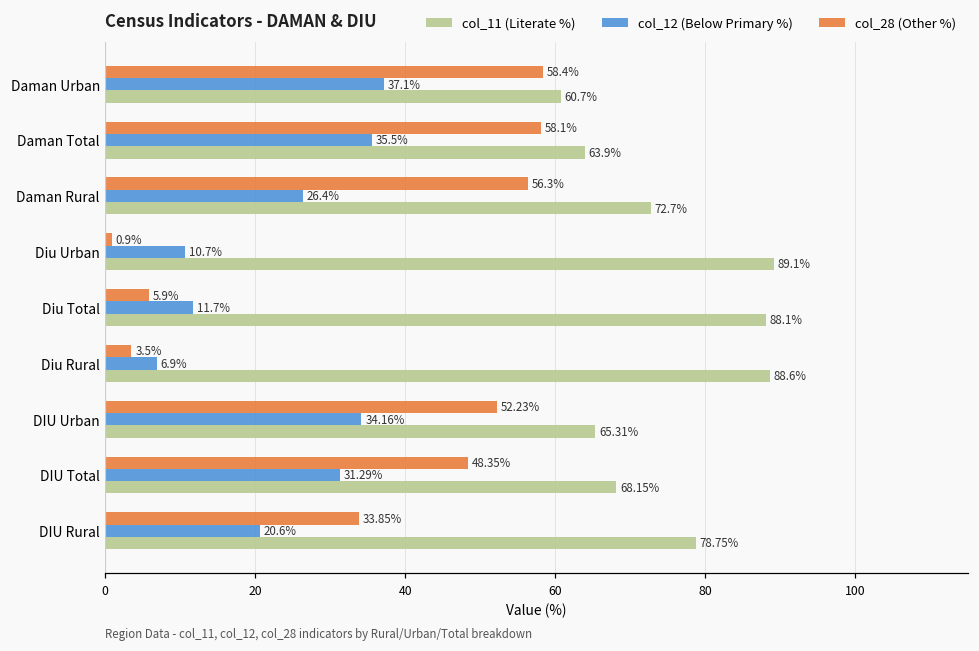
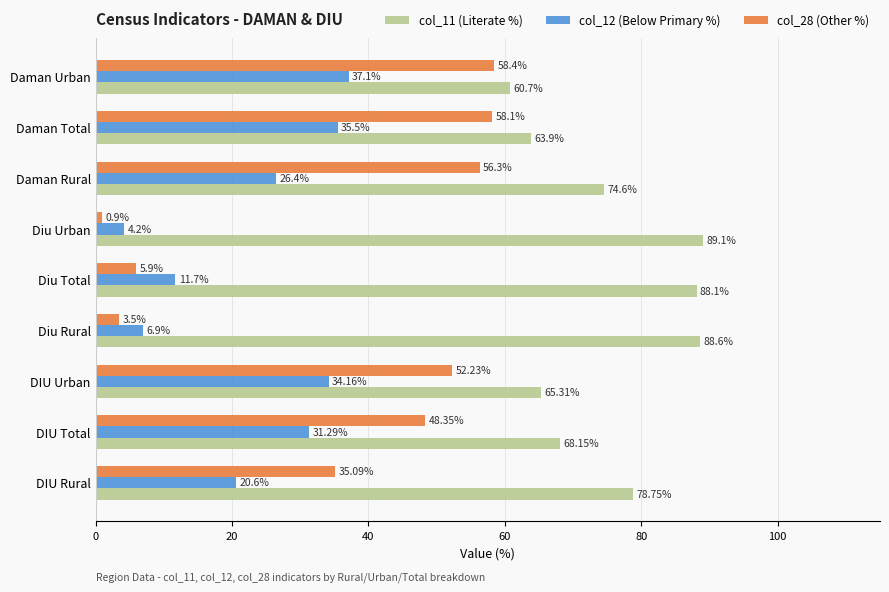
  {
    "col_11 (Literate %)": {
      "Daman Urban": "60.7%",
      "Daman Total": "63.9%",
-     "Daman Rural": "72.7%",
+     "Daman Rural": "74.6%",
      "Diu Urban": "89.1%",
      "Diu Total": "88.1%",
      "Diu Rural": "88.6%",
      "DIU Urban": "65.31%",
      "DIU Total": "68.15%",
      "DIU Rural": "78.75%"
    },
    "col_12 (Below Primary %)": {
      "Daman Urban": "37.1%",
      "Daman Total": "35.5%",
      "Daman Rural": "26.4%",
-     "Diu Urban": "10.7%",
+     "Diu Urban": "4.2%",
      "Diu Total": "11.7%",
      "Diu Rural": "6.9%",
      "DIU Urban": "34.16%",
      "DIU Total": "31.29%",
      "DIU Rural": "20.6%"
    },
    "col_28 (Other %)": {
      "Daman Urban": "58.4%",
      "Daman Total": "58.1%",
      "Daman Rural": "56.3%",
      "Diu Urban": "0.9%",
      "Diu Total": "5.9%",
      "Diu Rural": "3.5%",
      "DIU Urban": "52.23%",
      "DIU Total": "48.35%",
-     "DIU Rural": "33.85%"
+     "DIU Rural": "35.09%"
    }
  }
